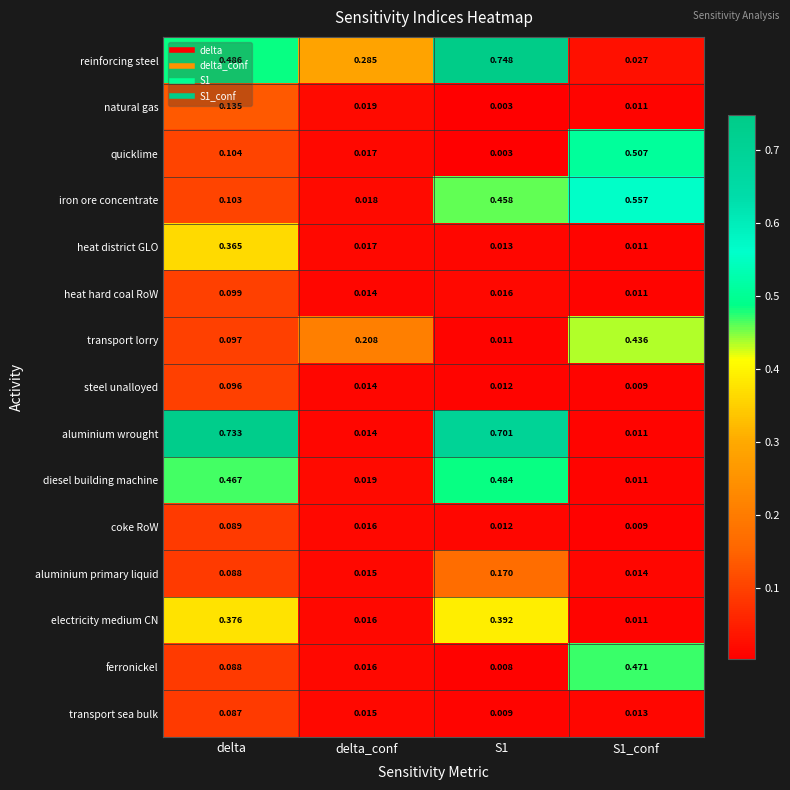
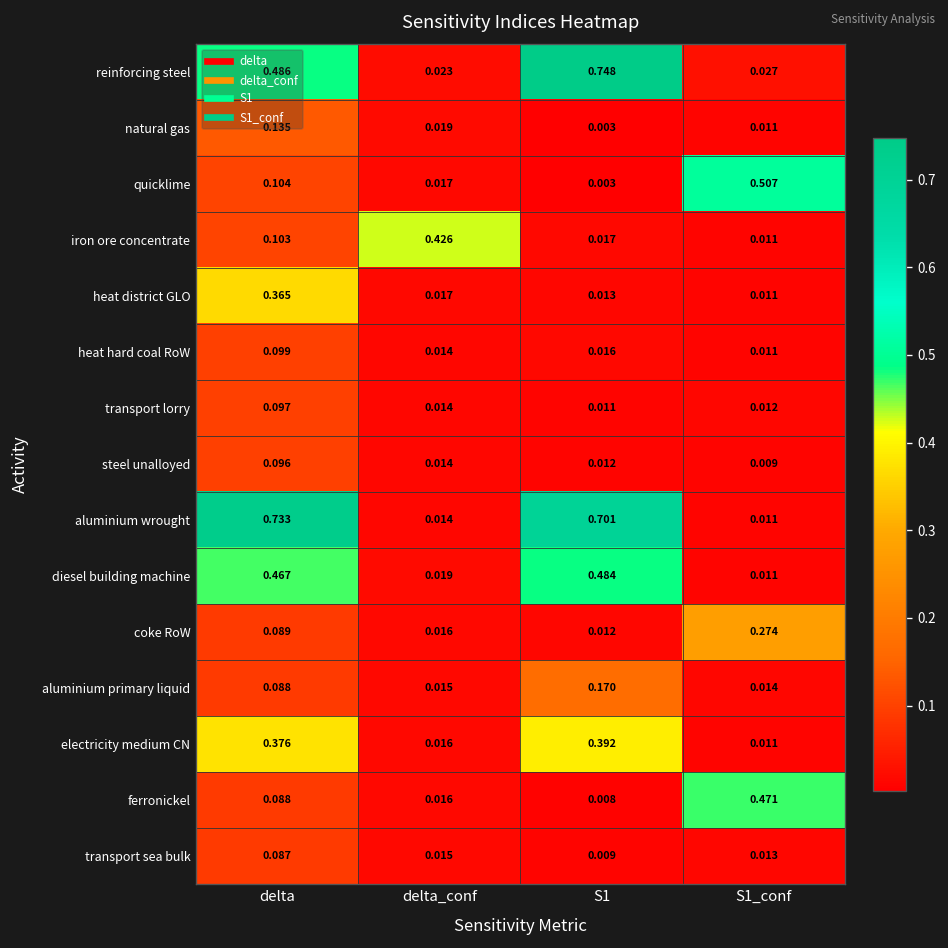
  {
    "reinforcing steel": {
-     "delta_conf": 0.285,
+     "delta_conf": 0.023,
      "S1": 0.748,
      "S1_conf": 0.027
    },
    "natural gas": {
      "delta_conf": 0.019,
      "S1": 0.003,
      "S1_conf": 0.011
    },
    "quicklime": {
      "delta": 0.104,
      "delta_conf": 0.017,
      "S1": 0.003,
      "S1_conf": 0.507
    },
    "iron ore concentrate": {
      "delta": 0.103,
-     "delta_conf": 0.018,
-     "S1": 0.458,
-     "S1_conf": 0.557
+     "delta_conf": 0.426,
+     "S1": 0.017,
+     "S1_conf": 0.011
    },
    "heat district GLO": {
      "delta": 0.365,
      "delta_conf": 0.017,
      "S1": 0.013,
      "S1_conf": 0.011
    },
    "heat hard coal RoW": {
      "delta": 0.099,
      "delta_conf": 0.014,
      "S1": 0.016,
      "S1_conf": 0.011
    },
    "transport lorry": {
      "delta": 0.097,
-     "delta_conf": 0.208,
+     "delta_conf": 0.014,
      "S1": 0.011,
-     "S1_conf": 0.436
+     "S1_conf": 0.012
    },
    "steel unalloyed": {
      "delta": 0.096,
      "delta_conf": 0.014,
      "S1": 0.012,
      "S1_conf": 0.009
    },
    "aluminium wrought": {
      "delta": 0.733,
      "delta_conf": 0.014,
      "S1": 0.701,
      "S1_conf": 0.011
    },
    "diesel building machine": {
      "delta": 0.467,
      "delta_conf": 0.019,
      "S1": 0.484,
      "S1_conf": 0.011
    },
    "coke RoW": {
      "delta": 0.089,
      "delta_conf": 0.016,
      "S1": 0.012,
-     "S1_conf": 0.009
+     "S1_conf": 0.274
    },
    "aluminium primary liquid": {
      "delta": 0.088,
      "delta_conf": 0.015,
      "S1": 0.170,
      "S1_conf": 0.014
    },
    "electricity medium CN": {
      "delta": 0.376,
      "delta_conf": 0.016,
      "S1": 0.392,
      "S1_conf": 0.011
    },
    "ferronickel": {
      "delta": 0.088,
      "delta_conf": 0.016,
      "S1": 0.008,
      "S1_conf": 0.471
    },
    "transport sea bulk": {
      "delta": 0.087,
      "delta_conf": 0.015,
      "S1": 0.009,
      "S1_conf": 0.013
    }
  }
